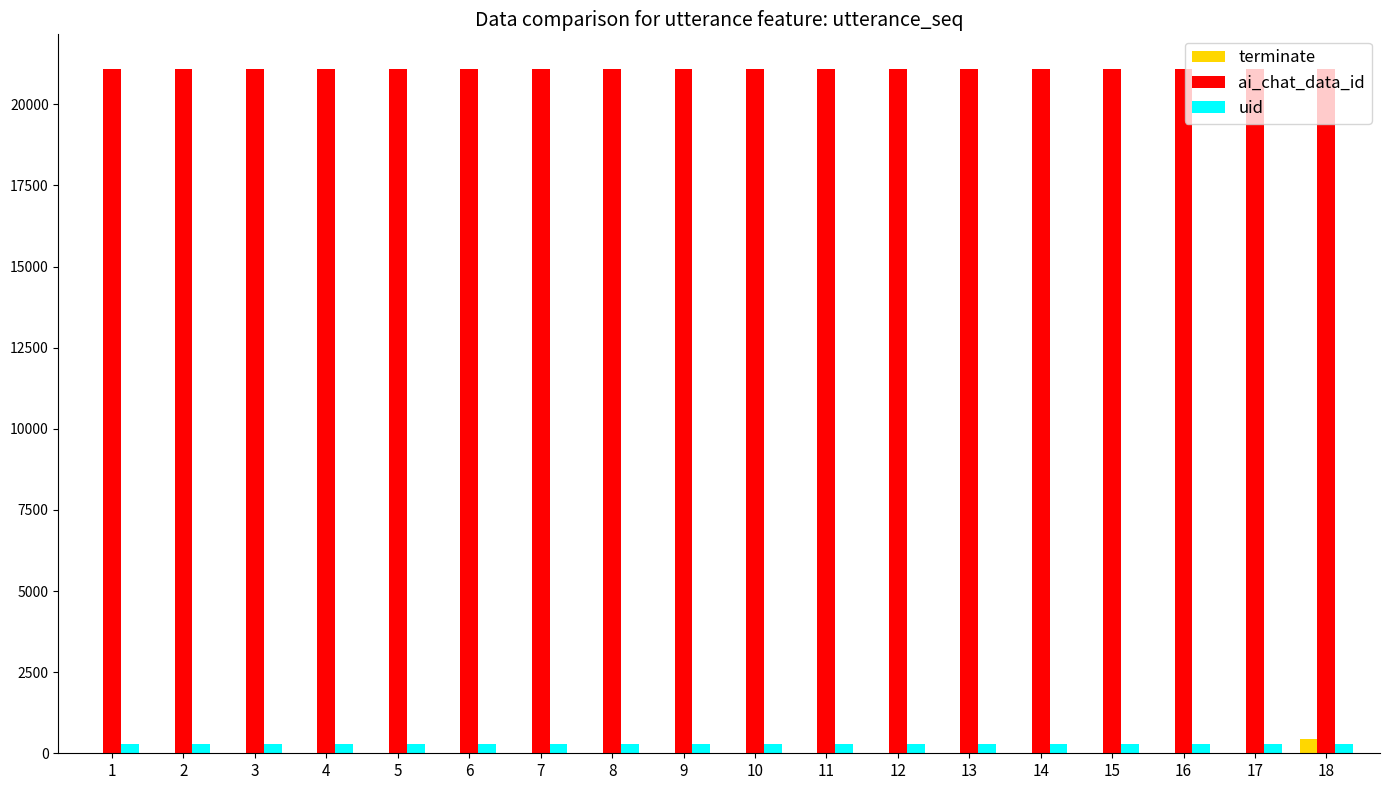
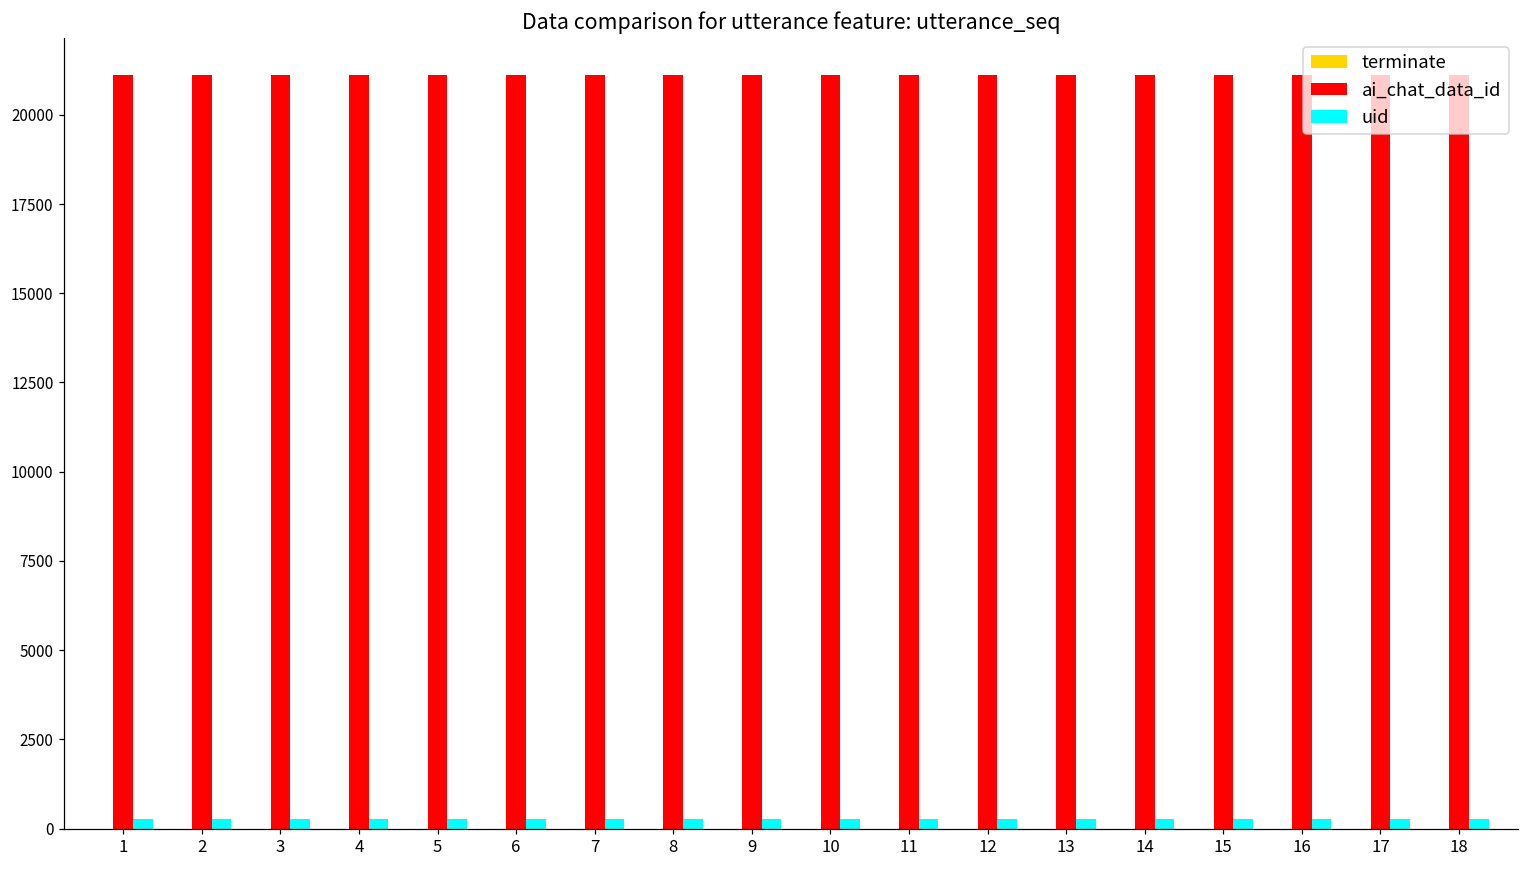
  {
    "terminate": {
      "1": 0,
      "2": 0,
      "3": 0,
      "4": 0,
      "5": 0,
      "6": 0,
      "7": 0,
      "8": 0,
      "9": 0,
      "10": 0,
      "11": 0,
      "12": 0,
      "13": 0,
      "14": 0,
      "15": 0,
      "16": 0,
      "17": 0,
-     "18": 400
+     "18": 0
    },
    "ai_chat_data_id": {
      "1": 21100,
      "2": 21100,
      "3": 21100,
      "4": 21100,
      "5": 21100,
      "6": 21100,
      "7": 21100,
      "8": 21100,
      "9": 21100,
      "10": 21100,
      "11": 21100,
      "12": 21100,
      "13": 21100,
      "14": 21100,
      "15": 21100,
      "16": 21100
    },
    "uid": {
      "1": 300,
      "2": 300,
      "3": 300,
      "4": 300,
      "5": 300,
      "6": 300,
      "7": 300,
      "8": 300,
      "9": 300,
      "10": 300,
      "11": 300,
      "12": 300,
      "13": 300,
      "14": 300,
      "15": 300,
      "16": 300,
      "17": 300,
      "18": 300
    }
  }
